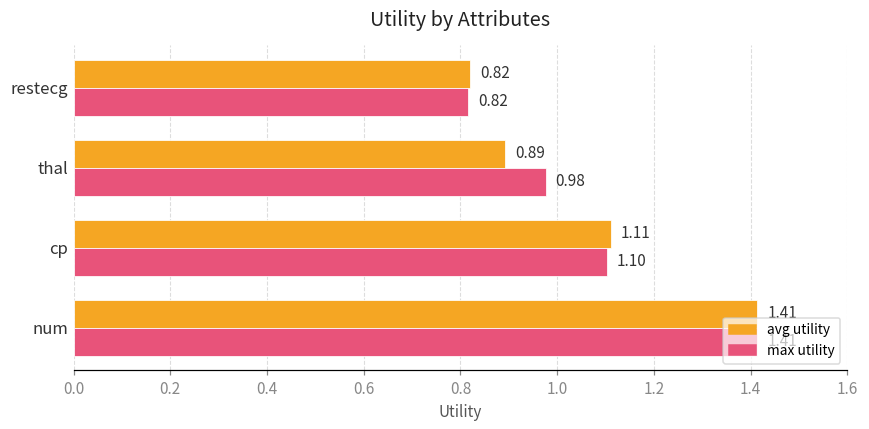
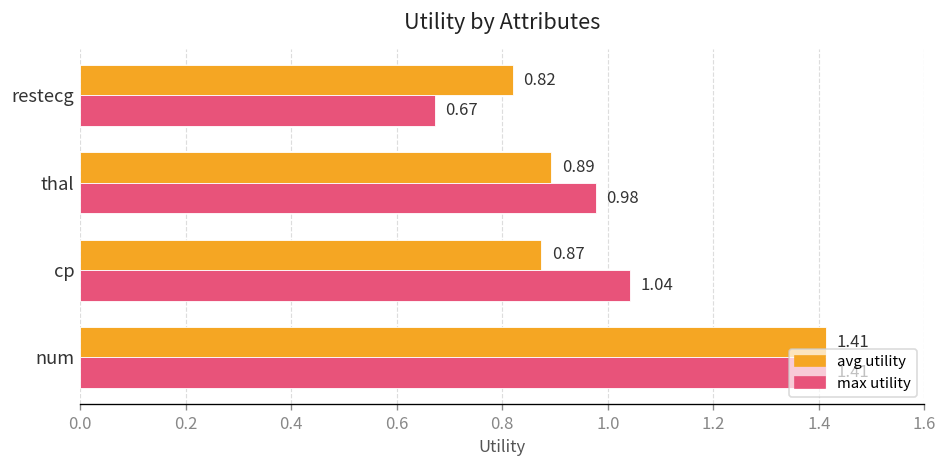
  {
    "avg utility": {
      "restecg": 0.82,
      "thal": 0.89,
-     "cp": 1.11
+     "cp": 0.87
    },
    "max utility": {
-     "restecg": 0.82,
+     "restecg": 0.67,
      "thal": 0.98,
-     "cp": 1.10
+     "cp": 1.04
    }
  }
